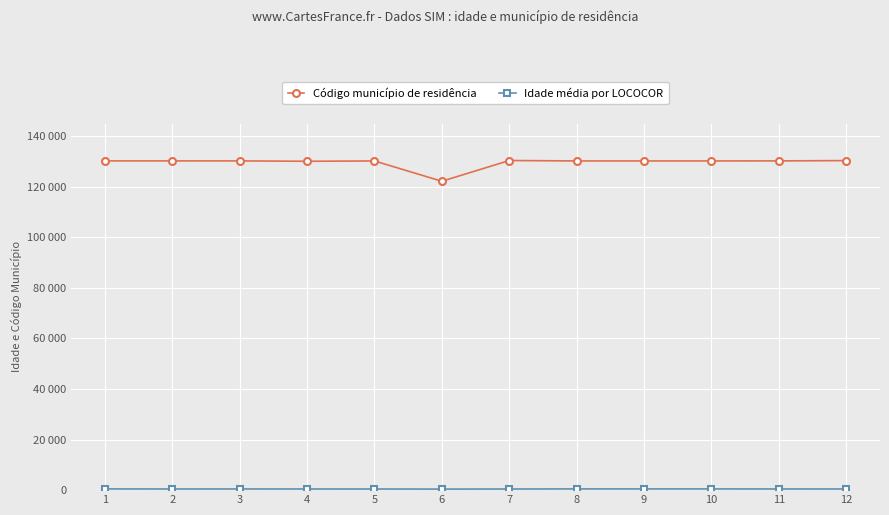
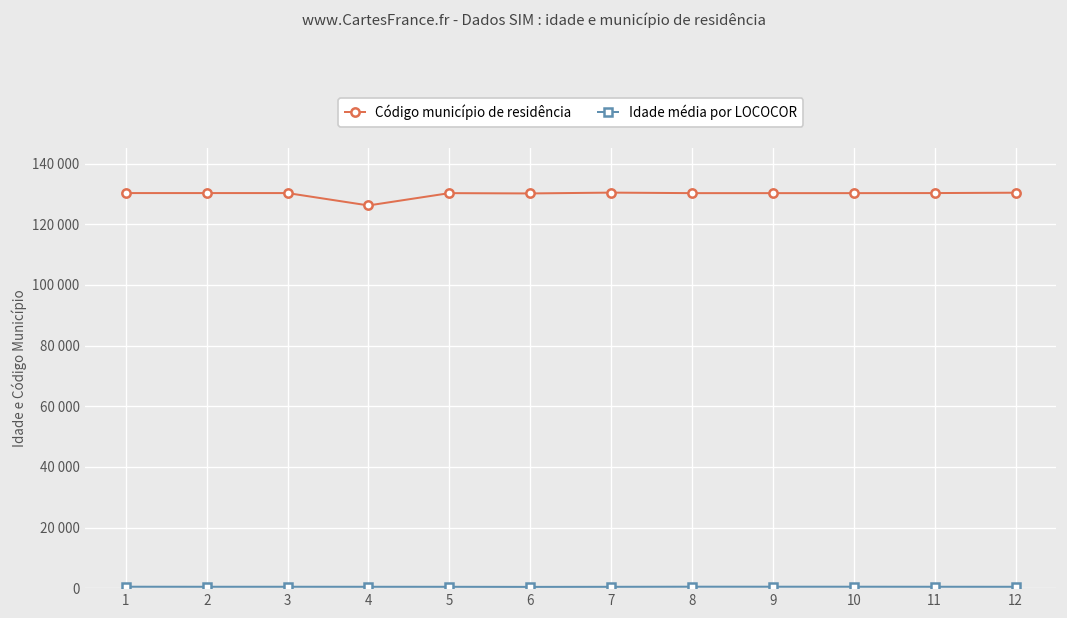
  {
    "Código município de residência": {
      "1": 130000,
      "2": 130000,
      "3": 130000,
-     "4": 130000,
+     "4": 126000,
      "5": 130000,
-     "6": 122000,
+     "6": 130000,
      "7": 130000,
      "8": 130000,
      "9": 130000,
      "10": 130000,
      "11": 130000,
      "12": 130000
    },
    "Idade média por LOCOCOR": {
      "1": 0,
      "2": 0,
      "3": 0,
      "4": 0,
      "5": 0,
      "6": 0,
      "7": 0,
      "8": 0,
      "9": 0,
      "10": 0,
      "11": 0,
      "12": 0
    }
  }
